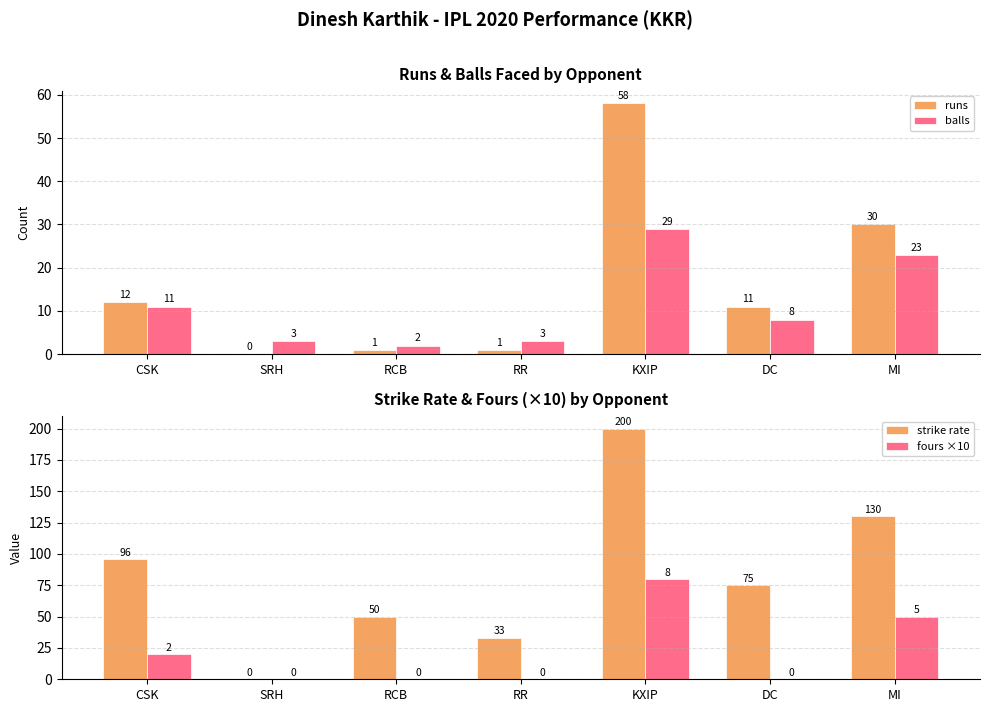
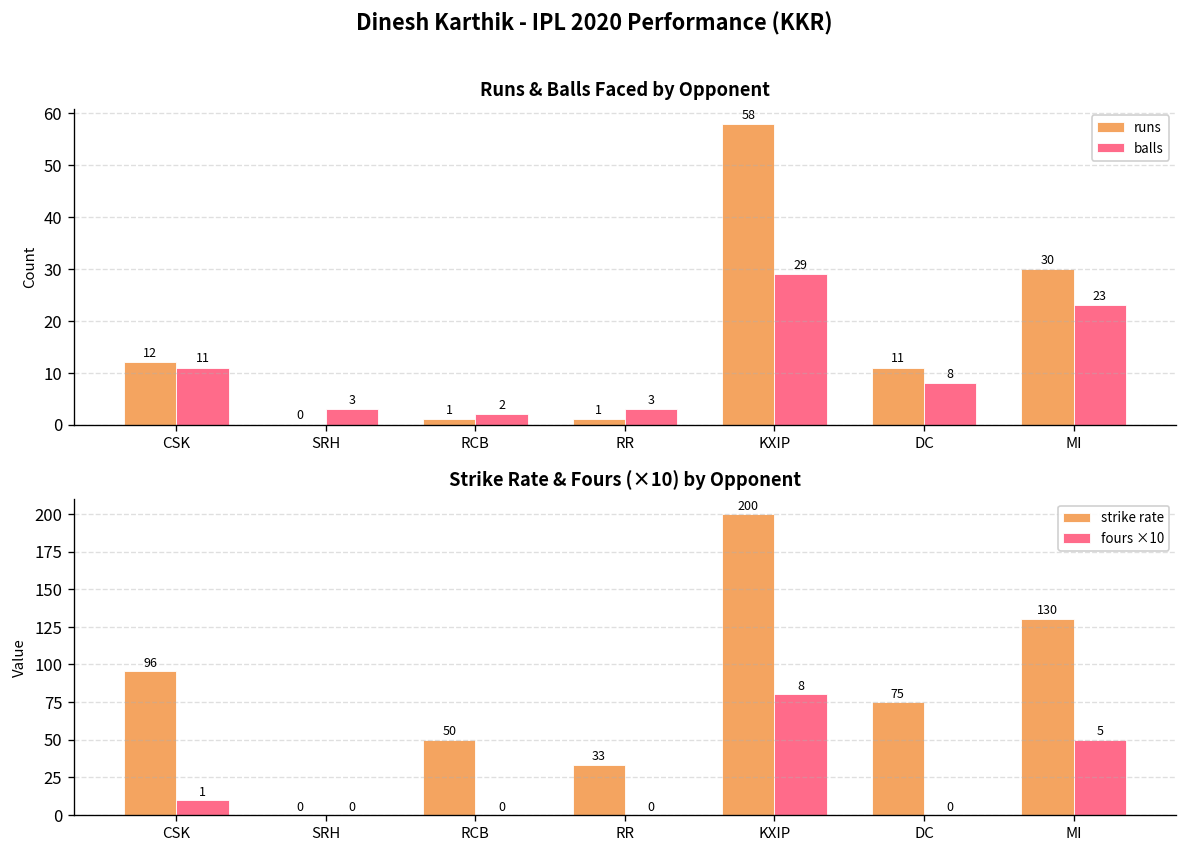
  {
    "Runs & Balls Faced by Opponent": {
      "runs": {
        "CSK": 12,
        "SRH": 0,
        "RCB": 1,
        "RR": 1,
        "KXIP": 58,
        "DC": 11,
        "MI": 30
      },
      "balls": {
        "CSK": 11,
        "SRH": 3,
        "RCB": 2,
        "RR": 3,
        "KXIP": 29,
        "DC": 8,
        "MI": 23
      }
    },
    "Strike Rate & Fours (×10) by Opponent": {
      "strike rate": {
        "CSK": 96,
        "SRH": 0,
        "RCB": 50,
        "RR": 33,
        "KXIP": 200,
        "DC": 75,
        "MI": 130
      },
      "fours ×10": {
-       "CSK": 2,
+       "CSK": 1,
        "SRH": 0,
        "RCB": 0,
        "RR": 0,
        "DC": 0
      }
    }
  }
